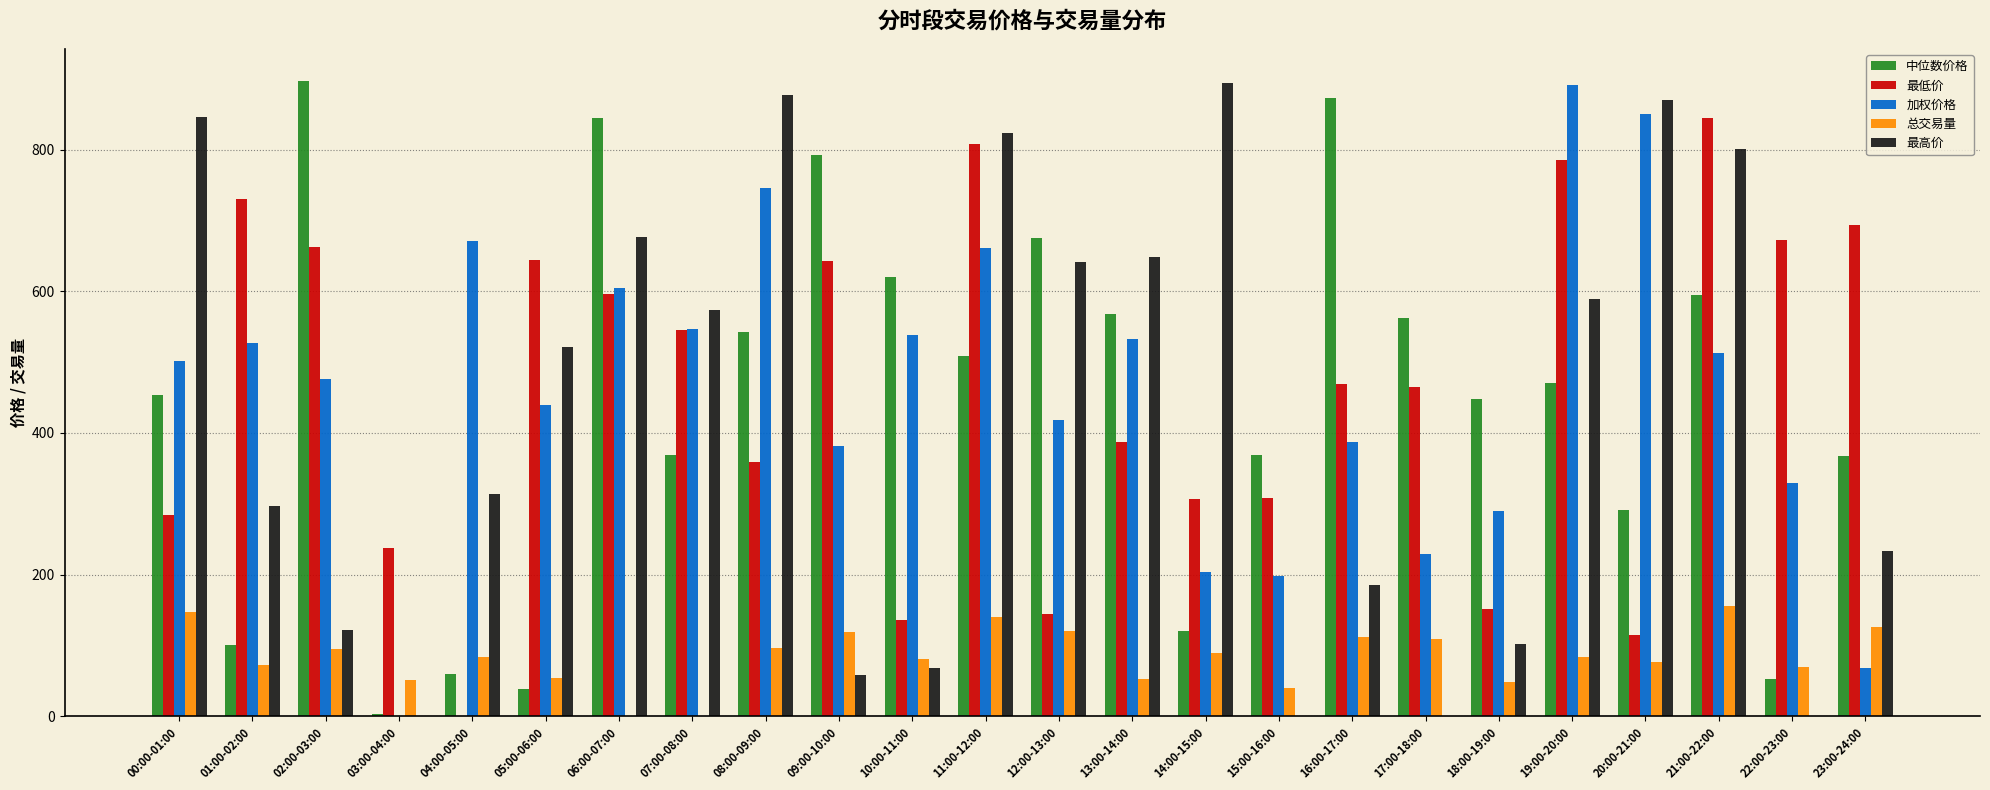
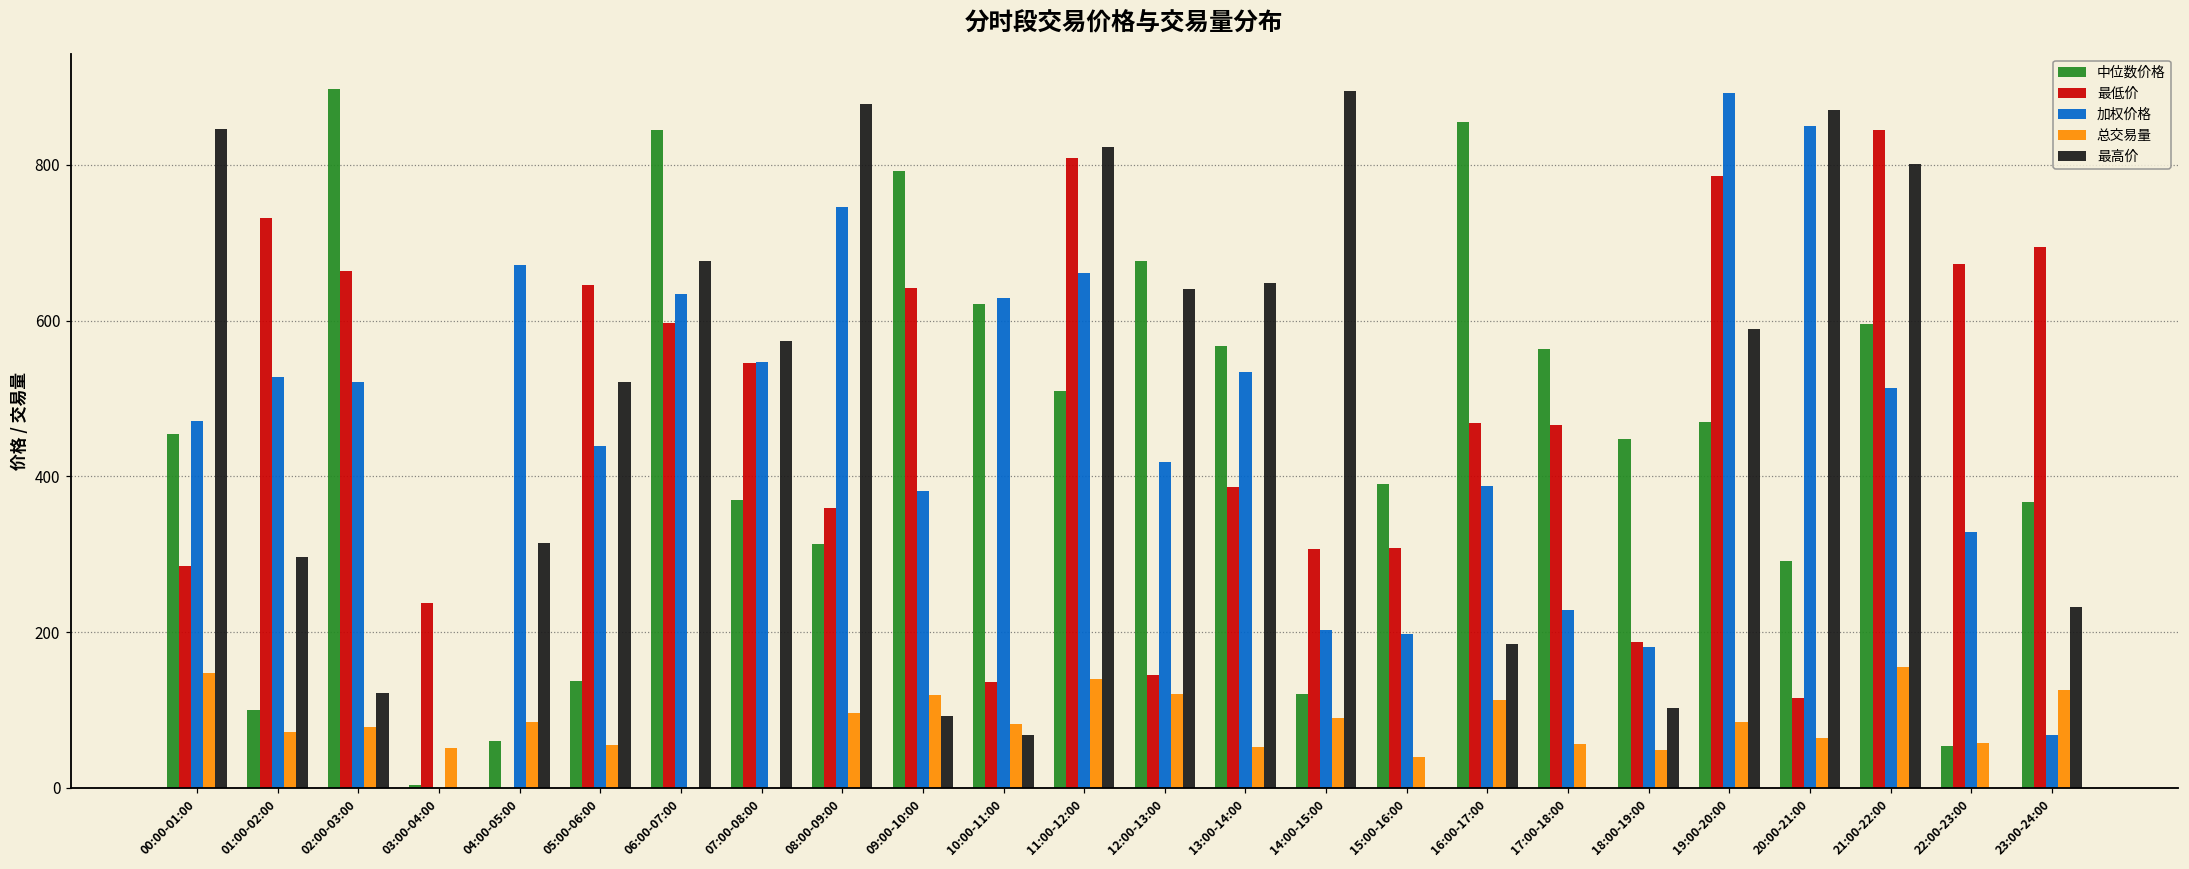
  {
    "中位数价格": {
      "00:00-01:00": 450,
      "01:00-02:00": 100,
      "02:00-03:00": 900,
      "04:00-05:00": 60,
-     "05:00-06:00": 40,
+     "05:00-06:00": 140,
      "06:00-07:00": 840,
      "07:00-08:00": 370,
-     "08:00-09:00": 540,
+     "08:00-09:00": 310,
      "09:00-10:00": 790,
      "10:00-11:00": 620,
      "11:00-12:00": 510,
      "12:00-13:00": 680,
      "13:00-14:00": 570,
      "14:00-15:00": 120,
-     "15:00-16:00": 370,
-     "16:00-17:00": 870,
+     "15:00-16:00": 390,
+     "16:00-17:00": 860,
      "17:00-18:00": 560,
      "18:00-19:00": 450,
      "19:00-20:00": 470,
      "20:00-21:00": 290,
      "21:00-22:00": 600,
      "22:00-23:00": 50,
      "23:00-24:00": 370
    },
    "最低价": {
      "00:00-01:00": 280,
      "01:00-02:00": 730,
      "02:00-03:00": 660,
      "03:00-04:00": 240,
      "04:00-05:00": 0,
      "05:00-06:00": 640,
      "06:00-07:00": 600,
      "07:00-08:00": 550,
      "08:00-09:00": 360,
      "09:00-10:00": 640,
      "10:00-11:00": 140,
      "11:00-12:00": 810,
      "12:00-13:00": 140,
      "13:00-14:00": 390,
      "14:00-15:00": 310,
      "15:00-16:00": 310,
      "16:00-17:00": 470,
      "17:00-18:00": 470,
-     "18:00-19:00": 150,
+     "18:00-19:00": 190,
      "19:00-20:00": 790,
      "20:00-21:00": 110,
      "21:00-22:00": 840,
      "22:00-23:00": 670,
      "23:00-24:00": 690
    },
    "加权价格": {
-     "00:00-01:00": 500,
+     "00:00-01:00": 470,
      "01:00-02:00": 530,
-     "02:00-03:00": 480,
+     "02:00-03:00": 520,
      "03:00-04:00": 0,
      "04:00-05:00": 670,
      "05:00-06:00": 440,
-     "06:00-07:00": 610,
+     "06:00-07:00": 630,
      "07:00-08:00": 550,
      "08:00-09:00": 750,
      "09:00-10:00": 380,
-     "10:00-11:00": 540,
+     "10:00-11:00": 630,
      "11:00-12:00": 660,
      "12:00-13:00": 420,
      "13:00-14:00": 530,
      "14:00-15:00": 200,
      "15:00-16:00": 200,
      "16:00-17:00": 390,
      "17:00-18:00": 230,
-     "18:00-19:00": 290,
+     "18:00-19:00": 180,
      "19:00-20:00": 890,
      "20:00-21:00": 850,
      "21:00-22:00": 510,
      "22:00-23:00": 330,
      "23:00-24:00": 70
    },
    "总交易量": {
      "00:00-01:00": 150,
      "01:00-02:00": 70,
-     "02:00-03:00": 100,
+     "02:00-03:00": 80,
      "03:00-04:00": 50,
      "04:00-05:00": 80,
      "05:00-06:00": 50,
      "06:00-07:00": 0,
      "07:00-08:00": 0,
      "08:00-09:00": 100,
      "09:00-10:00": 120,
      "10:00-11:00": 80,
      "11:00-12:00": 140,
      "12:00-13:00": 120,
      "13:00-14:00": 50,
      "14:00-15:00": 90,
      "15:00-16:00": 40,
      "16:00-17:00": 110,
-     "17:00-18:00": 110,
+     "17:00-18:00": 60,
      "18:00-19:00": 50,
      "19:00-20:00": 80,
-     "20:00-21:00": 80,
+     "20:00-21:00": 60,
      "21:00-22:00": 160,
-     "22:00-23:00": 70,
+     "22:00-23:00": 60,
      "23:00-24:00": 130
    },
    "最高价": {
      "00:00-01:00": 850,
      "01:00-02:00": 300,
      "02:00-03:00": 120,
      "03:00-04:00": 0,
      "04:00-05:00": 310,
      "05:00-06:00": 520,
      "06:00-07:00": 680,
      "07:00-08:00": 570,
      "08:00-09:00": 880,
-     "09:00-10:00": 60,
+     "09:00-10:00": 90,
      "10:00-11:00": 70,
      "11:00-12:00": 820,
      "12:00-13:00": 640,
      "13:00-14:00": 650,
      "14:00-15:00": 890,
      "15:00-16:00": 0,
      "16:00-17:00": 190,
      "17:00-18:00": 0,
      "18:00-19:00": 100,
      "19:00-20:00": 590,
      "20:00-21:00": 870,
      "21:00-22:00": 800,
      "22:00-23:00": 0,
      "23:00-24:00": 230
    }
  }
